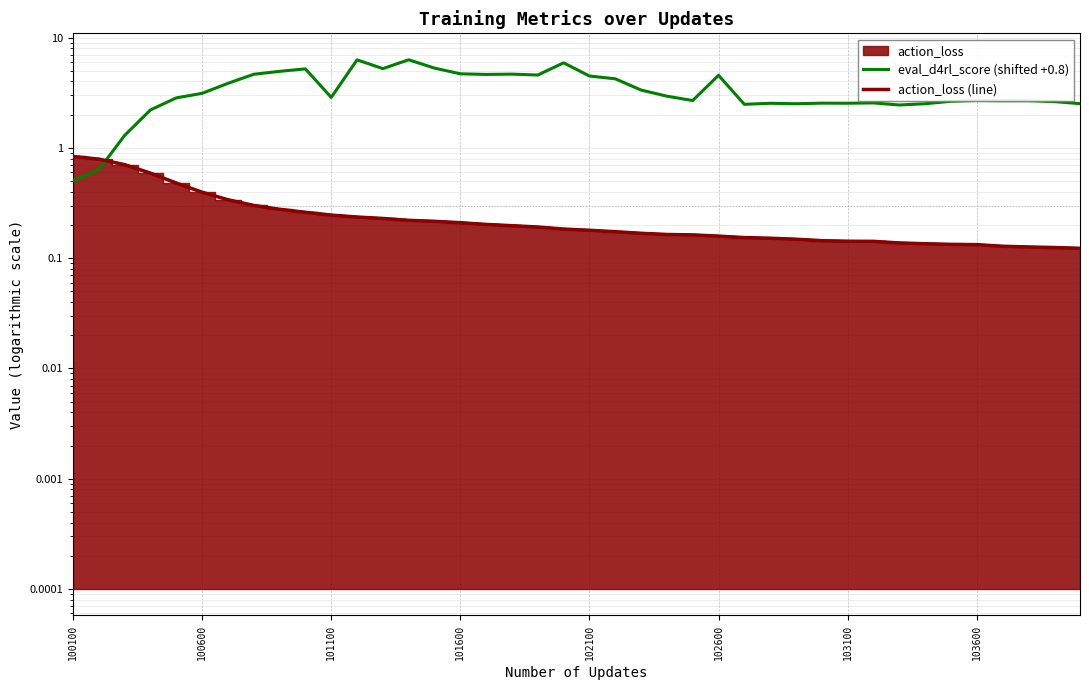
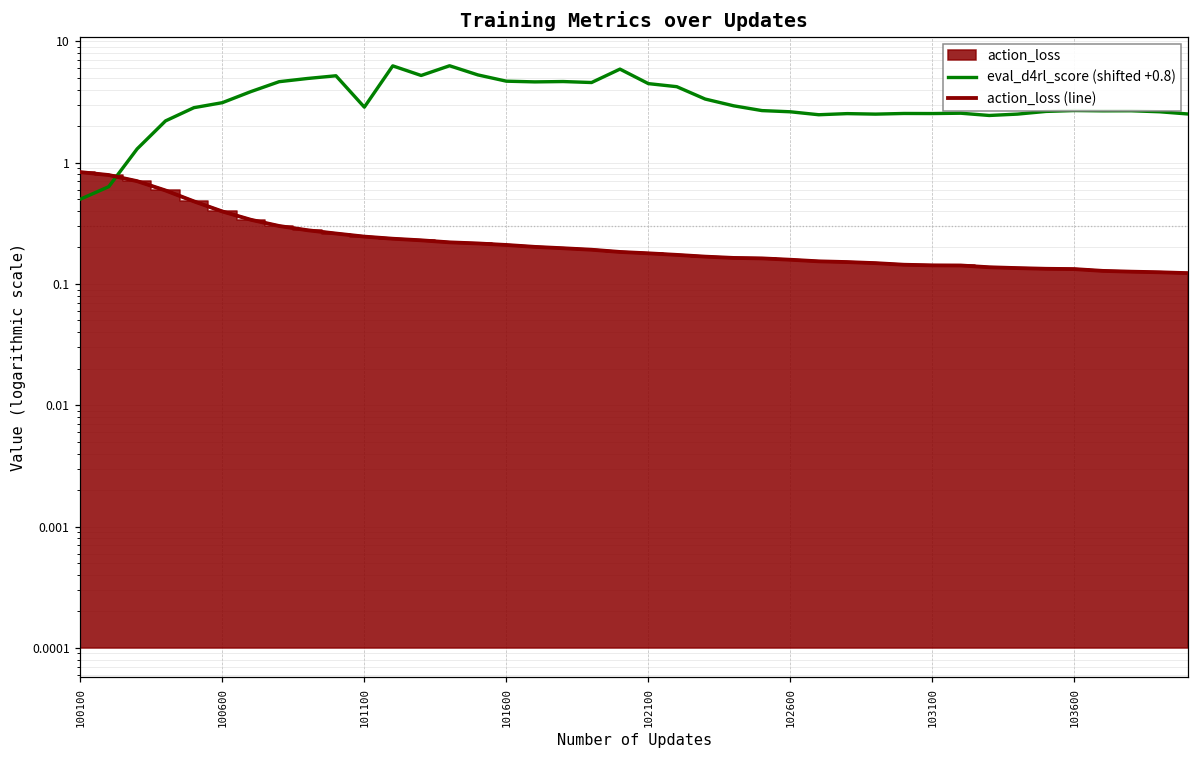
  {
    "eval_d4rl_score (shifted +0.8)": {
      "100100": 0.5,
      "100600": 3.1,
      "101100": 2.9,
      "101600": 4.7,
      "102100": 4.5,
-     "102600": 4.6,
+     "102600": 2.6,
      "103100": 2.5
    }
  }
